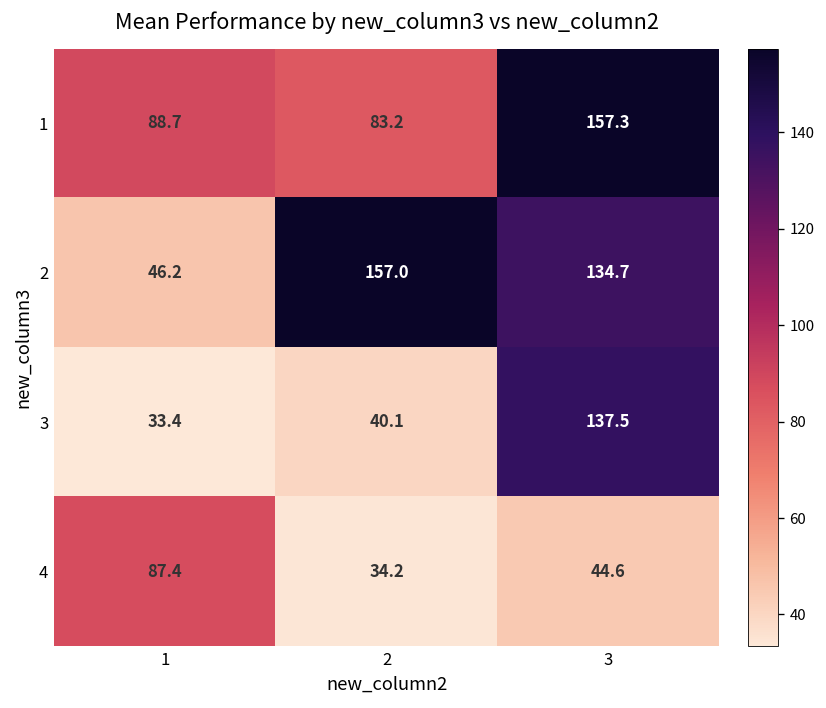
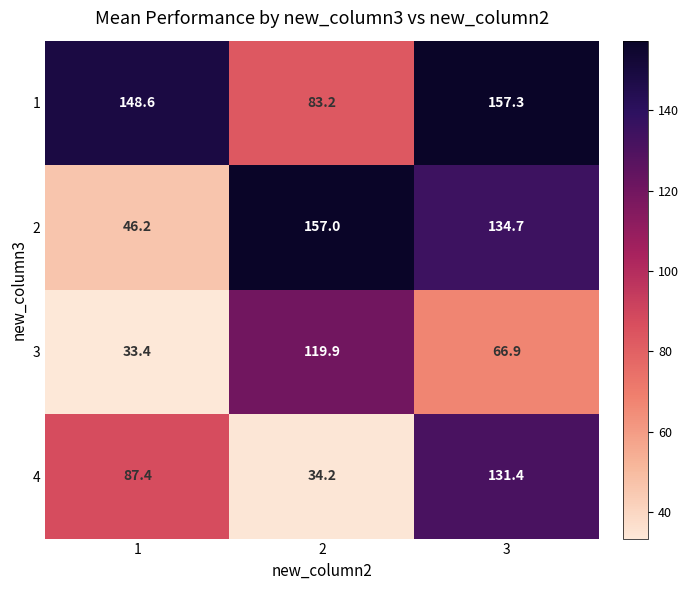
  {
    "1": {
-     "1": 88.7,
+     "1": 148.6,
      "2": 83.2,
      "3": 157.3
    },
    "2": {
      "1": 46.2,
      "2": 157.0,
      "3": 134.7
    },
    "3": {
      "1": 33.4,
-     "2": 40.1,
-     "3": 137.5
+     "2": 119.9,
+     "3": 66.9
    },
    "4": {
      "1": 87.4,
      "2": 34.2,
-     "3": 44.6
+     "3": 131.4
    }
  }
